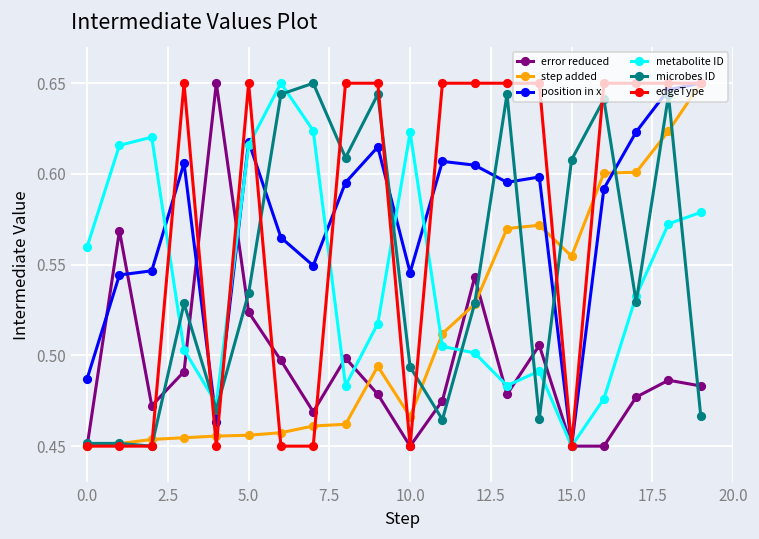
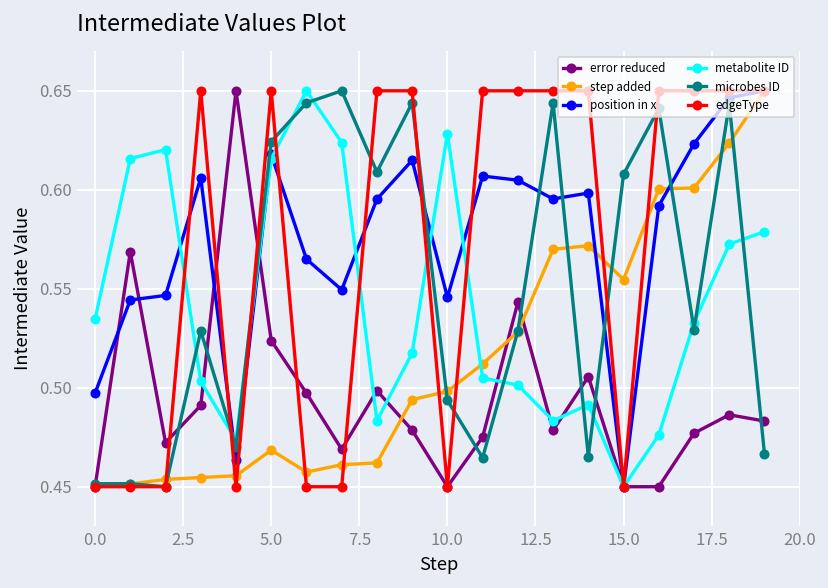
  {
    "error reduced": {
      "5.0": 0.524
    },
    "step added": {
-     "5.0": 0.456,
-     "10.0": 0.466,
+     "5.0": 0.469,
+     "10.0": 0.498,
      "15.0": 0.555
    },
    "position in x": {
-     "0.0": 0.487,
+     "0.0": 0.497,
      "5.0": 0.618,
      "10.0": 0.546
    },
    "metabolite ID": {
-     "0.0": 0.560,
+     "0.0": 0.535,
      "5.0": 0.616,
-     "10.0": 0.623
+     "10.0": 0.628
    },
    "microbes ID": {
-     "5.0": 0.534,
+     "5.0": 0.624,
      "10.0": 0.494,
      "15.0": 0.608
    },
    "edgeType": {
      "5.0": 0.650
    }
  }
